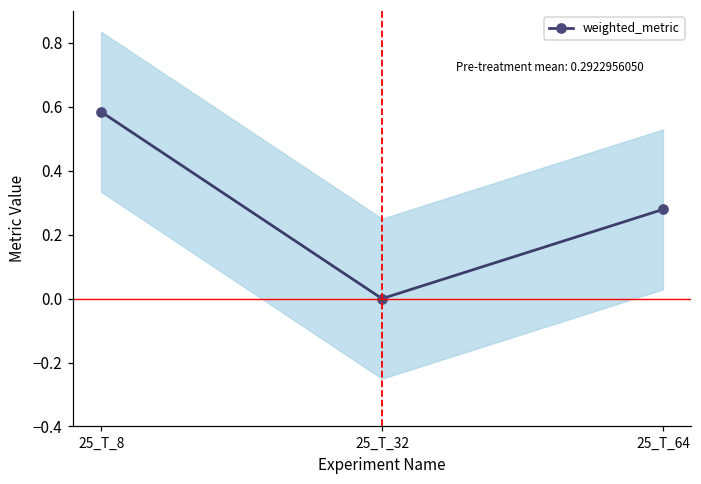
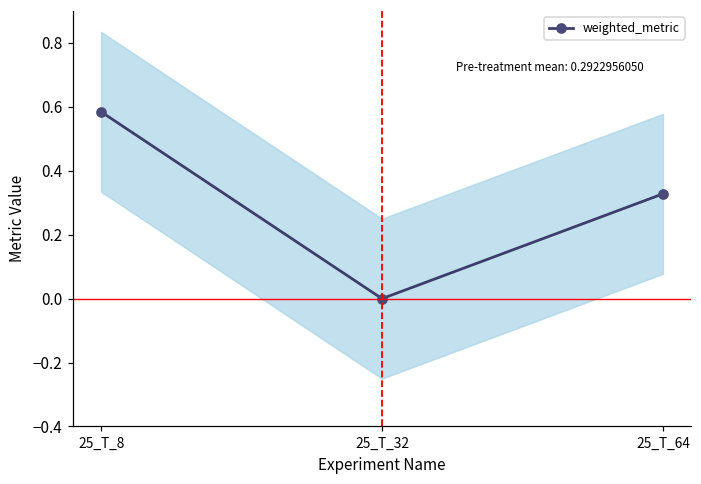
  {
    "weighted_metric": {
      "25_T_8": 0.58,
      "25_T_32": 0.00,
-     "25_T_64": 0.28
+     "25_T_64": 0.33
    }
  }
